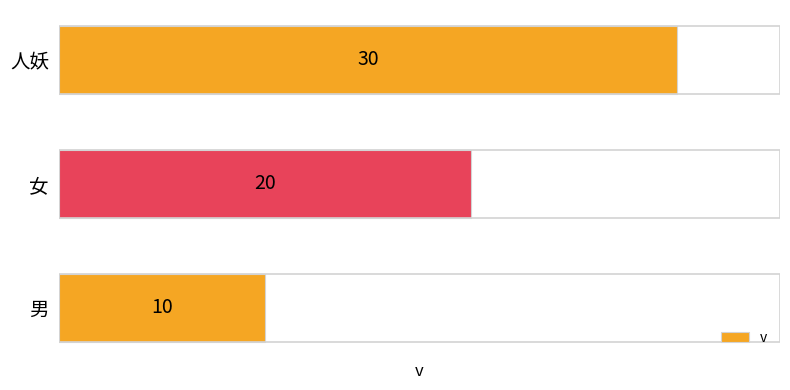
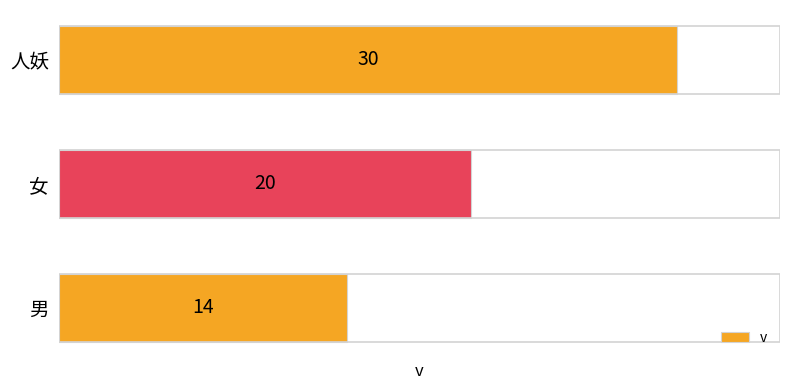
  {
    "人妖": 30,
    "女": 20,
-   "男": 10
+   "男": 14
  }
